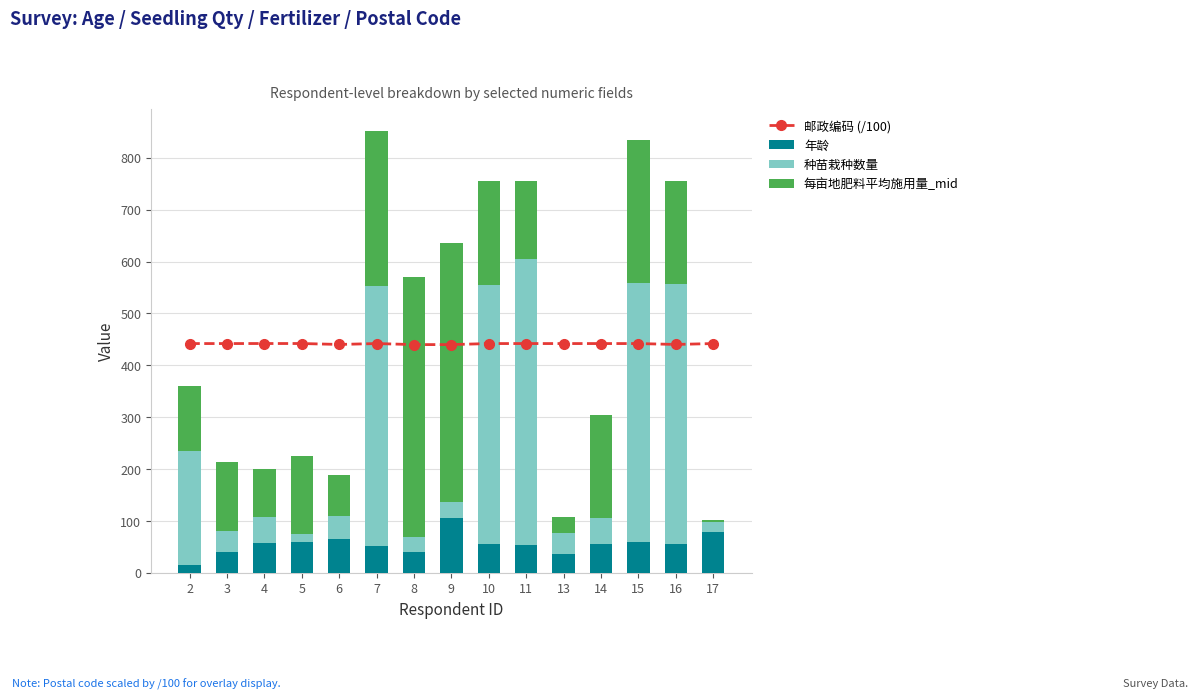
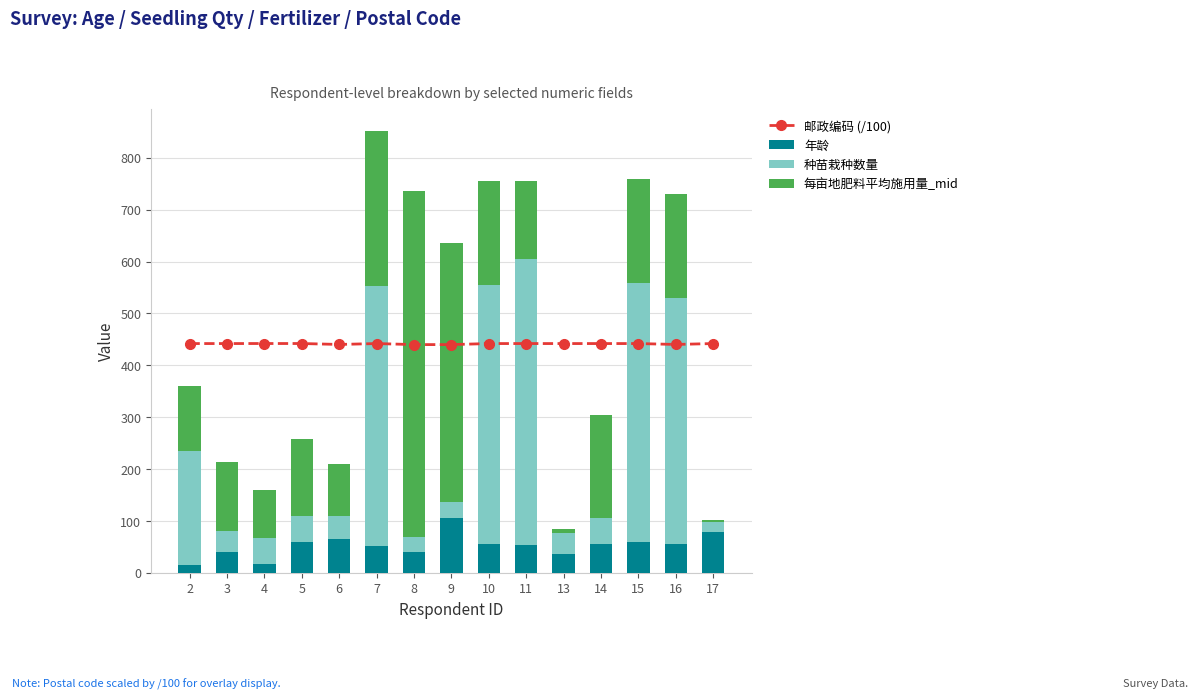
  {
    "邮政编码 (/100)": {
      "2": 440,
      "3": 440,
      "4": 440,
      "5": 440,
      "6": 440,
      "7": 440,
      "8": 440,
      "9": 440,
      "10": 440,
      "11": 440,
      "13": 440,
      "14": 440,
      "15": 440,
      "16": 440,
      "17": 440
    },
    "年龄": {
      "2": 20,
      "3": 40,
-     "4": 60,
+     "4": 20,
      "5": 60,
      "6": 70,
      "7": 50,
      "8": 40,
      "9": 110,
      "10": 60,
      "11": 50,
      "13": 40,
      "14": 60,
      "15": 60,
      "16": 60,
      "17": 80
    },
    "种苗栽种数量": {
      "2": 220,
      "3": 40,
      "4": 50,
-     "5": 20,
+     "5": 50,
      "6": 50,
      "7": 500,
      "8": 30,
      "9": 30,
      "10": 500,
      "11": 550,
      "13": 40,
      "14": 50,
      "15": 500,
-     "16": 500,
+     "16": 470,
      "17": 20
    },
    "每亩地肥料平均施用量_mid": {
      "2": 130,
      "3": 130,
      "4": 90,
      "5": 150,
-     "6": 80,
+     "6": 100,
      "7": 300,
-     "8": 500,
+     "8": 670,
      "9": 500,
      "10": 200,
      "11": 150,
-     "13": 30,
+     "13": 10,
      "14": 200,
-     "15": 280,
+     "15": 200,
      "16": 200
    }
  }
